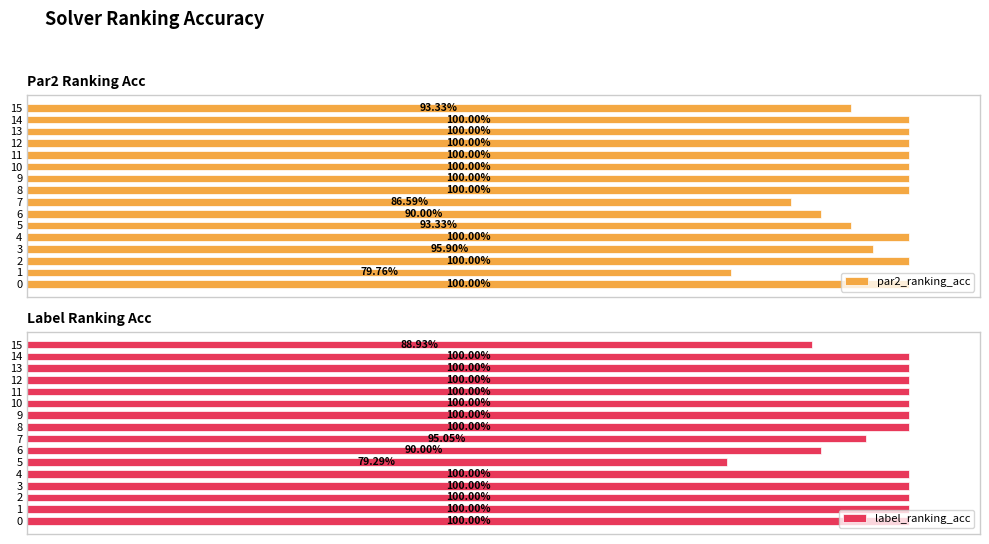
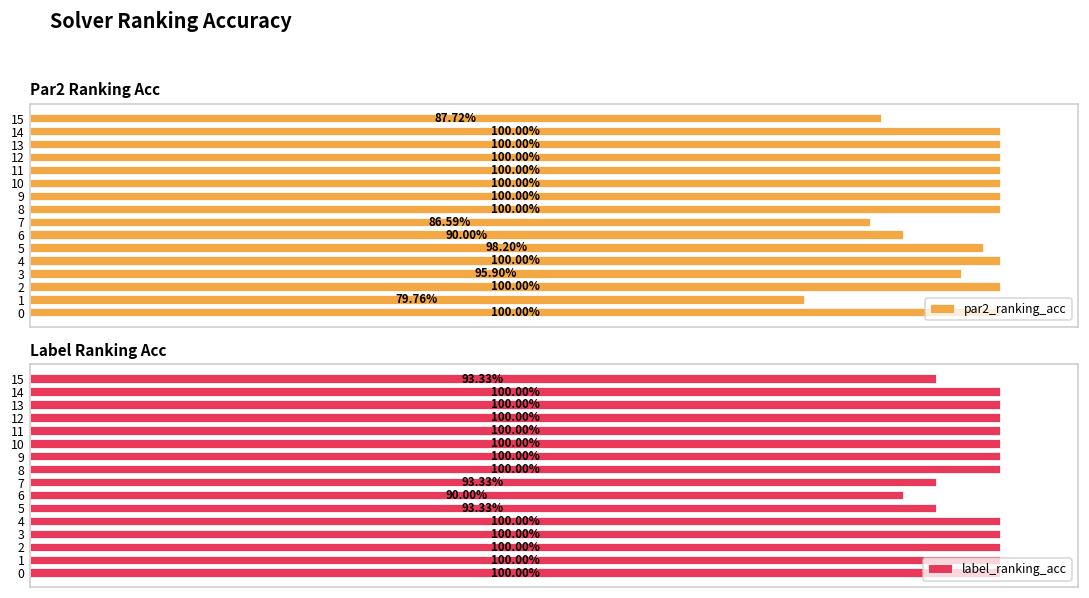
  {
    "Par2 Ranking Acc": {
-     "15": "93.33%",
+     "15": "87.72%",
      "14": "100.00%",
      "13": "100.00%",
      "12": "100.00%",
      "11": "100.00%",
      "10": "100.00%",
      "9": "100.00%",
      "8": "100.00%",
      "7": "86.59%",
      "6": "90.00%",
-     "5": "93.33%",
+     "5": "98.20%",
      "4": "100.00%",
      "3": "95.90%",
      "2": "100.00%",
      "1": "79.76%"
    },
    "Label Ranking Acc": {
-     "15": "88.93%",
+     "15": "93.33%",
      "14": "100.00%",
      "13": "100.00%",
      "12": "100.00%",
      "11": "100.00%",
      "10": "100.00%",
      "9": "100.00%",
      "8": "100.00%",
-     "7": "95.05%",
+     "7": "93.33%",
      "6": "90.00%",
-     "5": "79.29%",
+     "5": "93.33%",
      "4": "100.00%",
      "3": "100.00%",
      "2": "100.00%",
      "1": "100.00%"
    }
  }
